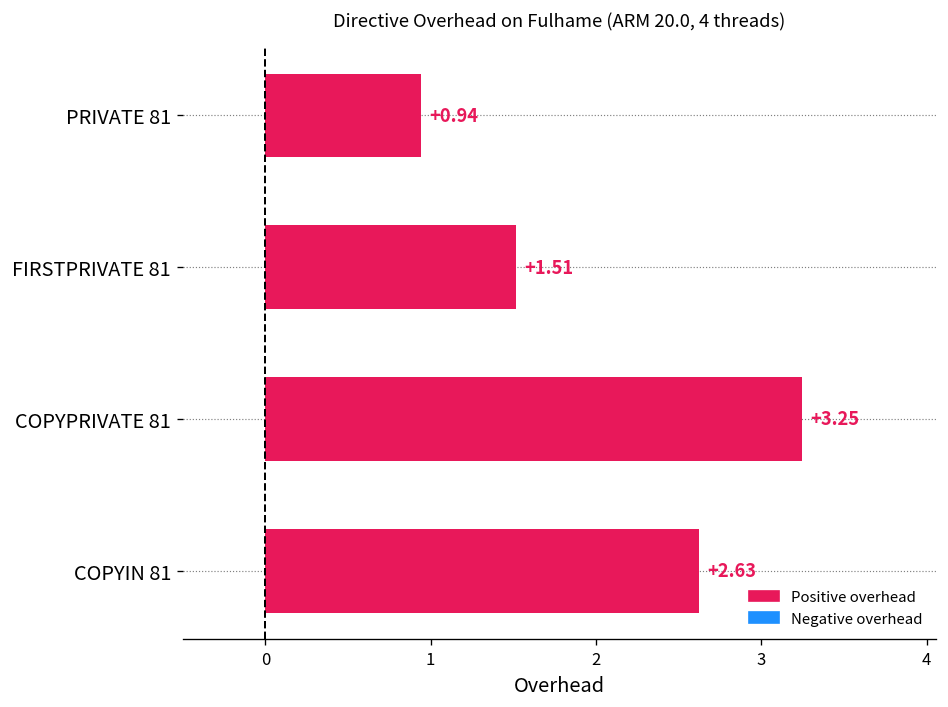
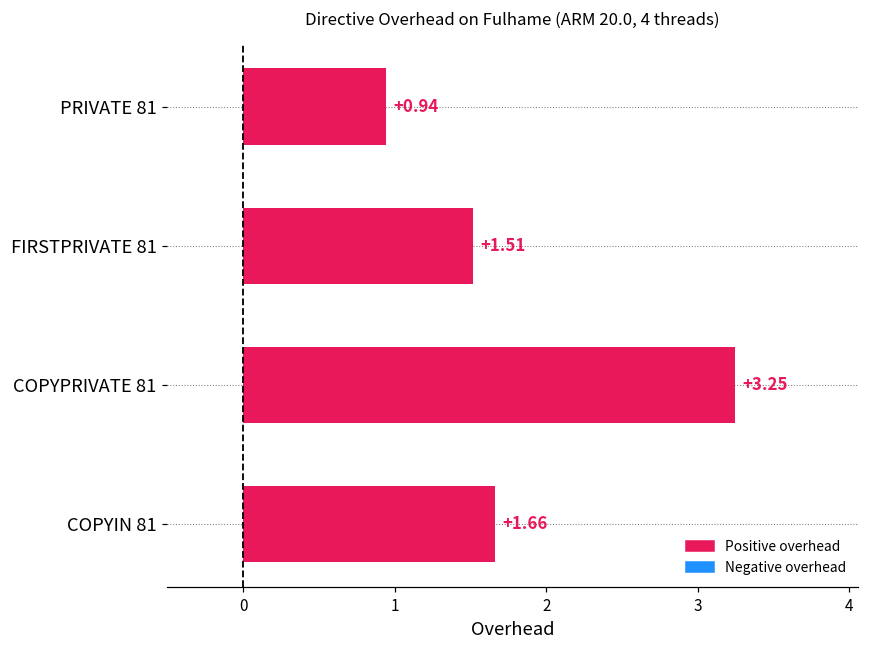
  {
    "PRIVATE 81": "+0.94",
    "FIRSTPRIVATE 81": "+1.51",
    "COPYPRIVATE 81": "+3.25",
-   "COPYIN 81": "+2.63"
+   "COPYIN 81": "+1.66"
  }
